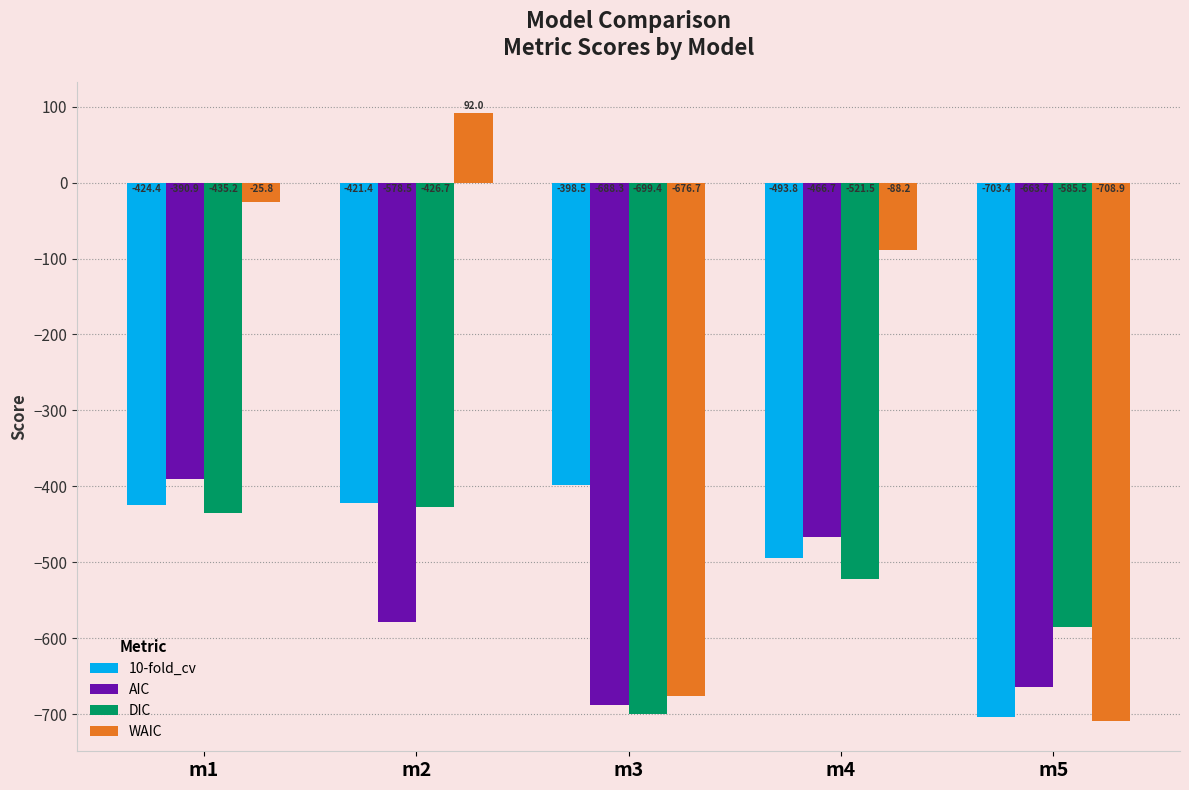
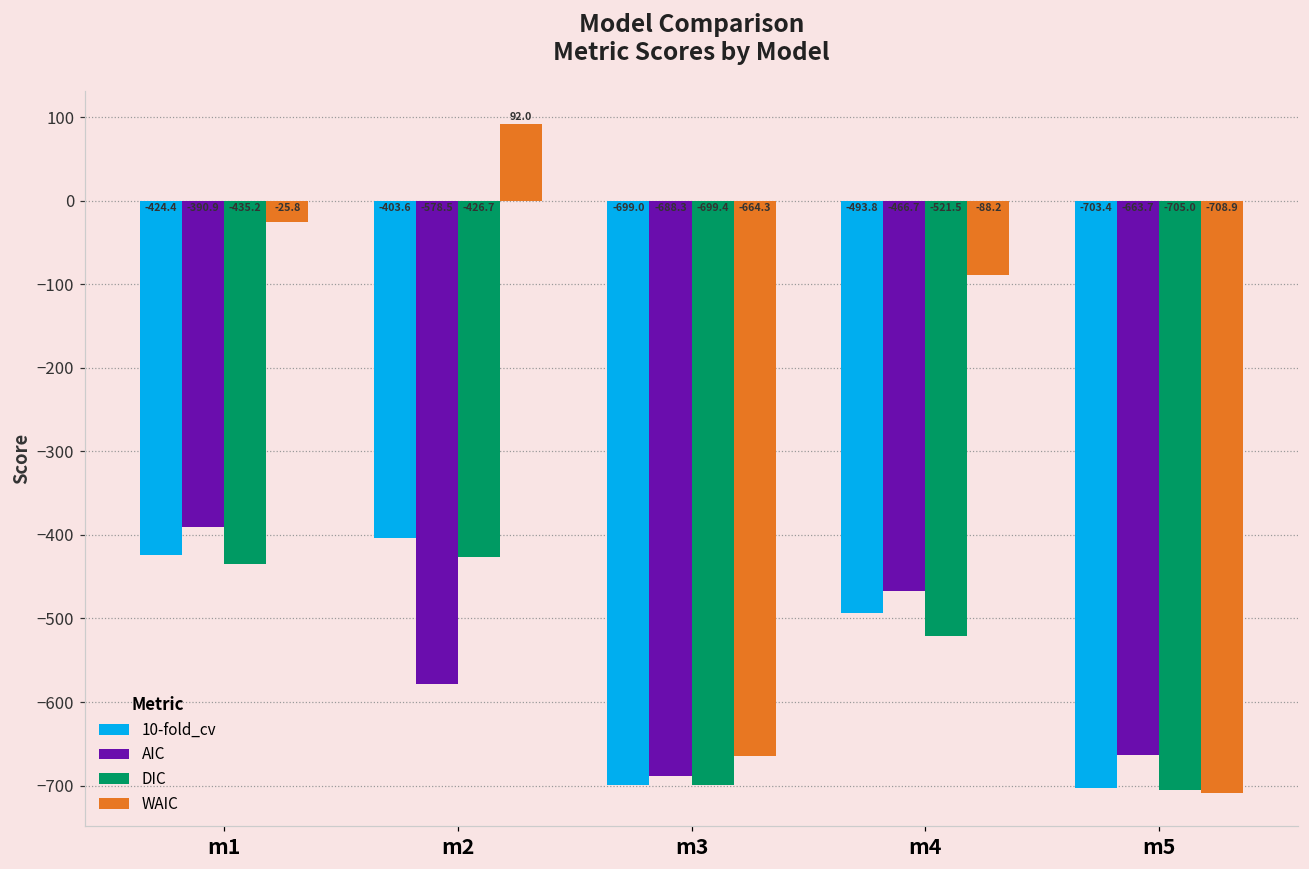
  {
    "10-fold_cv": {
      "m1": -424.4,
-     "m2": -421.4,
-     "m3": -398.5,
+     "m2": -403.6,
+     "m3": -699.0,
      "m4": -493.8,
      "m5": -703.4
    },
    "AIC": {
      "m1": -390.9,
      "m2": -578.5,
      "m3": -688.3,
      "m4": -466.7,
      "m5": -663.7
    },
    "DIC": {
      "m1": -435.2,
      "m2": -426.7,
      "m3": -699.4,
      "m4": -521.5,
-     "m5": -585.5
+     "m5": -705.0
    },
    "WAIC": {
      "m1": -25.8,
      "m2": 92.0,
-     "m3": -676.7,
+     "m3": -664.3,
      "m4": -88.2,
      "m5": -708.9
    }
  }
